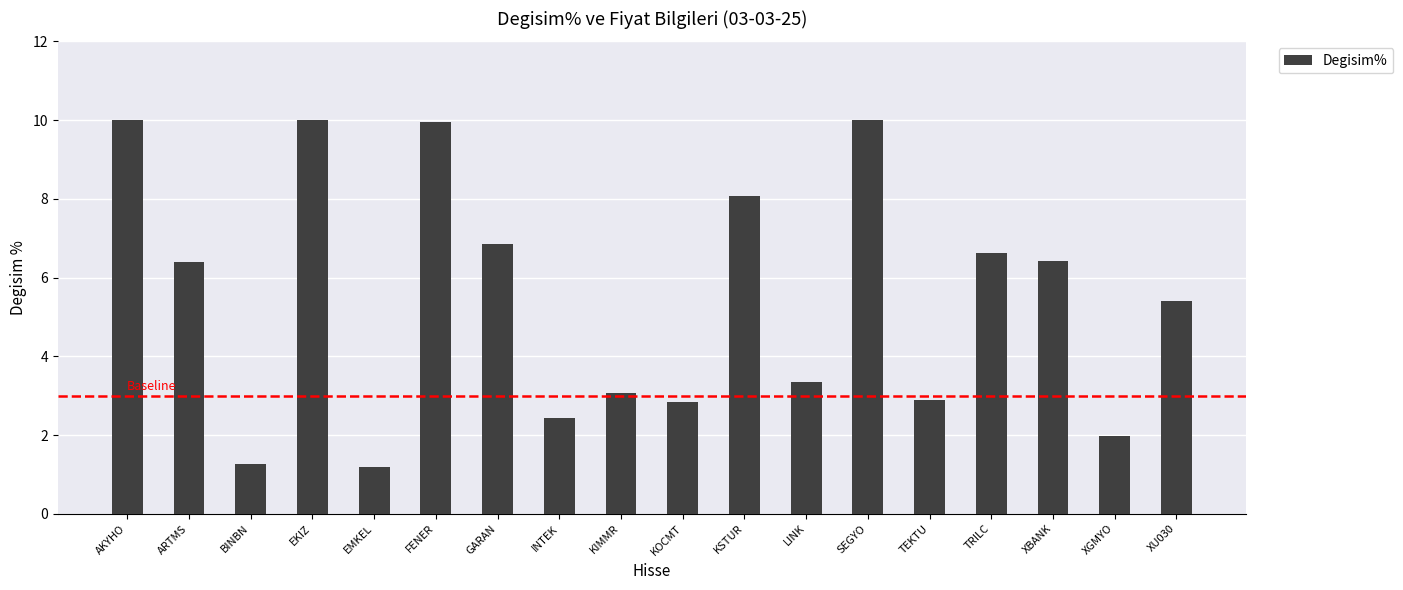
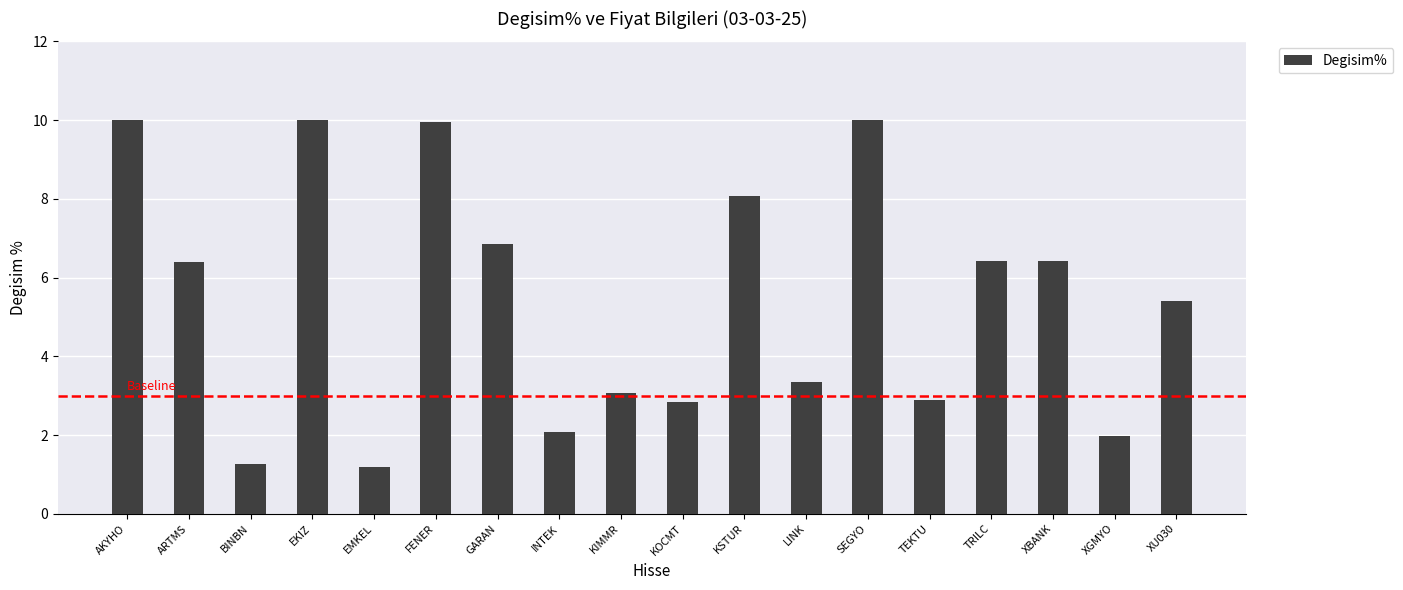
  {
    "AKYHO": 10.0,
    "ARTMS": 6.4,
    "BINBN": 1.3,
    "EKIZ": 10.0,
    "EMKEL": 1.2,
    "FENER": 10.0,
    "GARAN": 6.8,
-   "INTEK": 2.4,
+   "INTEK": 2.1,
    "KIMMR": 3.1,
    "KOCMT": 2.8,
    "KSTUR": 8.1,
    "LINK": 3.4,
    "SEGYO": 10.0,
    "TEKTU": 2.9,
-   "TRILC": 6.6,
+   "TRILC": 6.4,
    "XBANK": 6.4,
    "XGMYO": 2.0,
    "XU030": 5.4
  }
